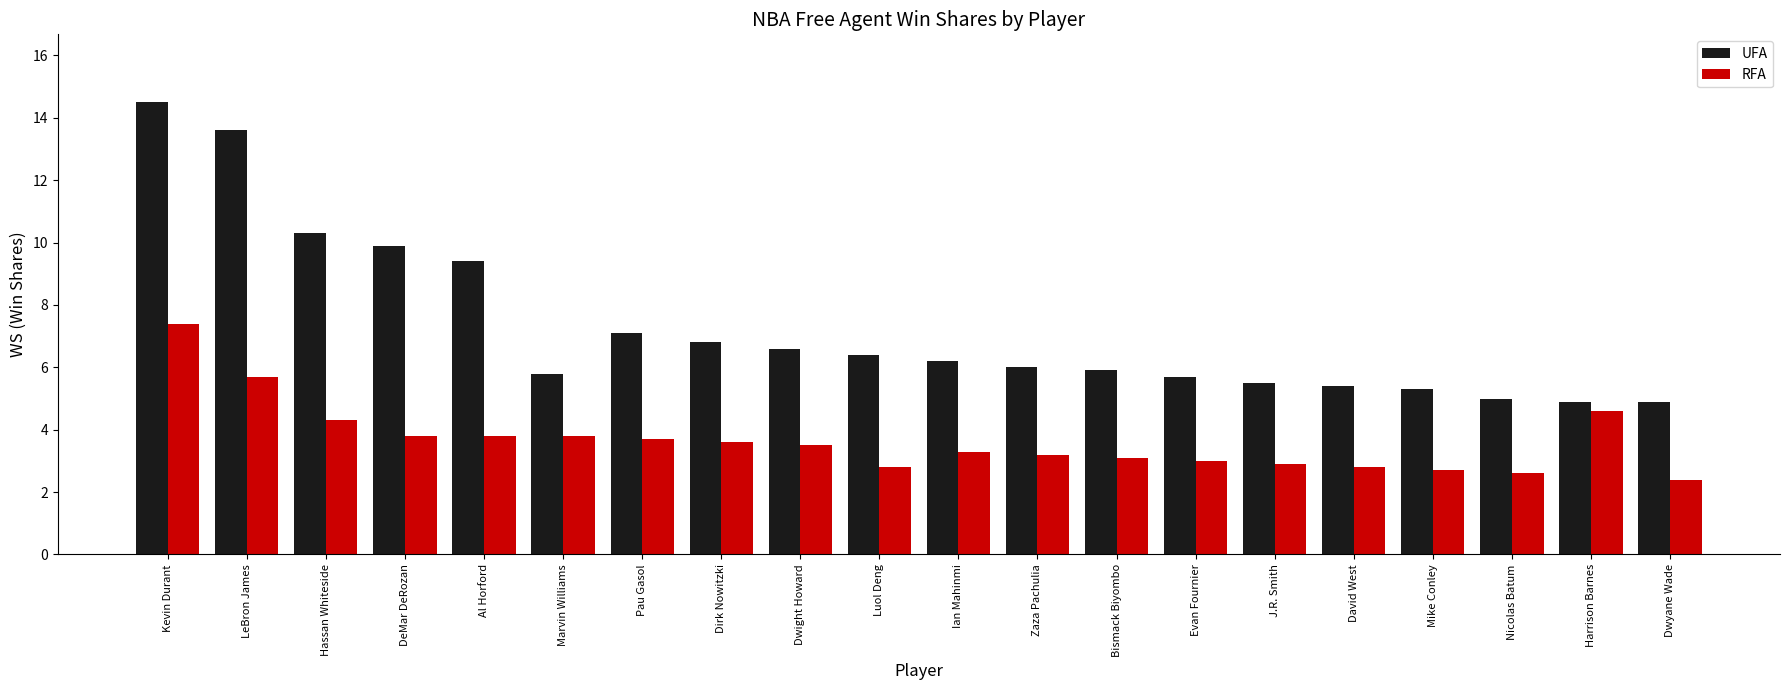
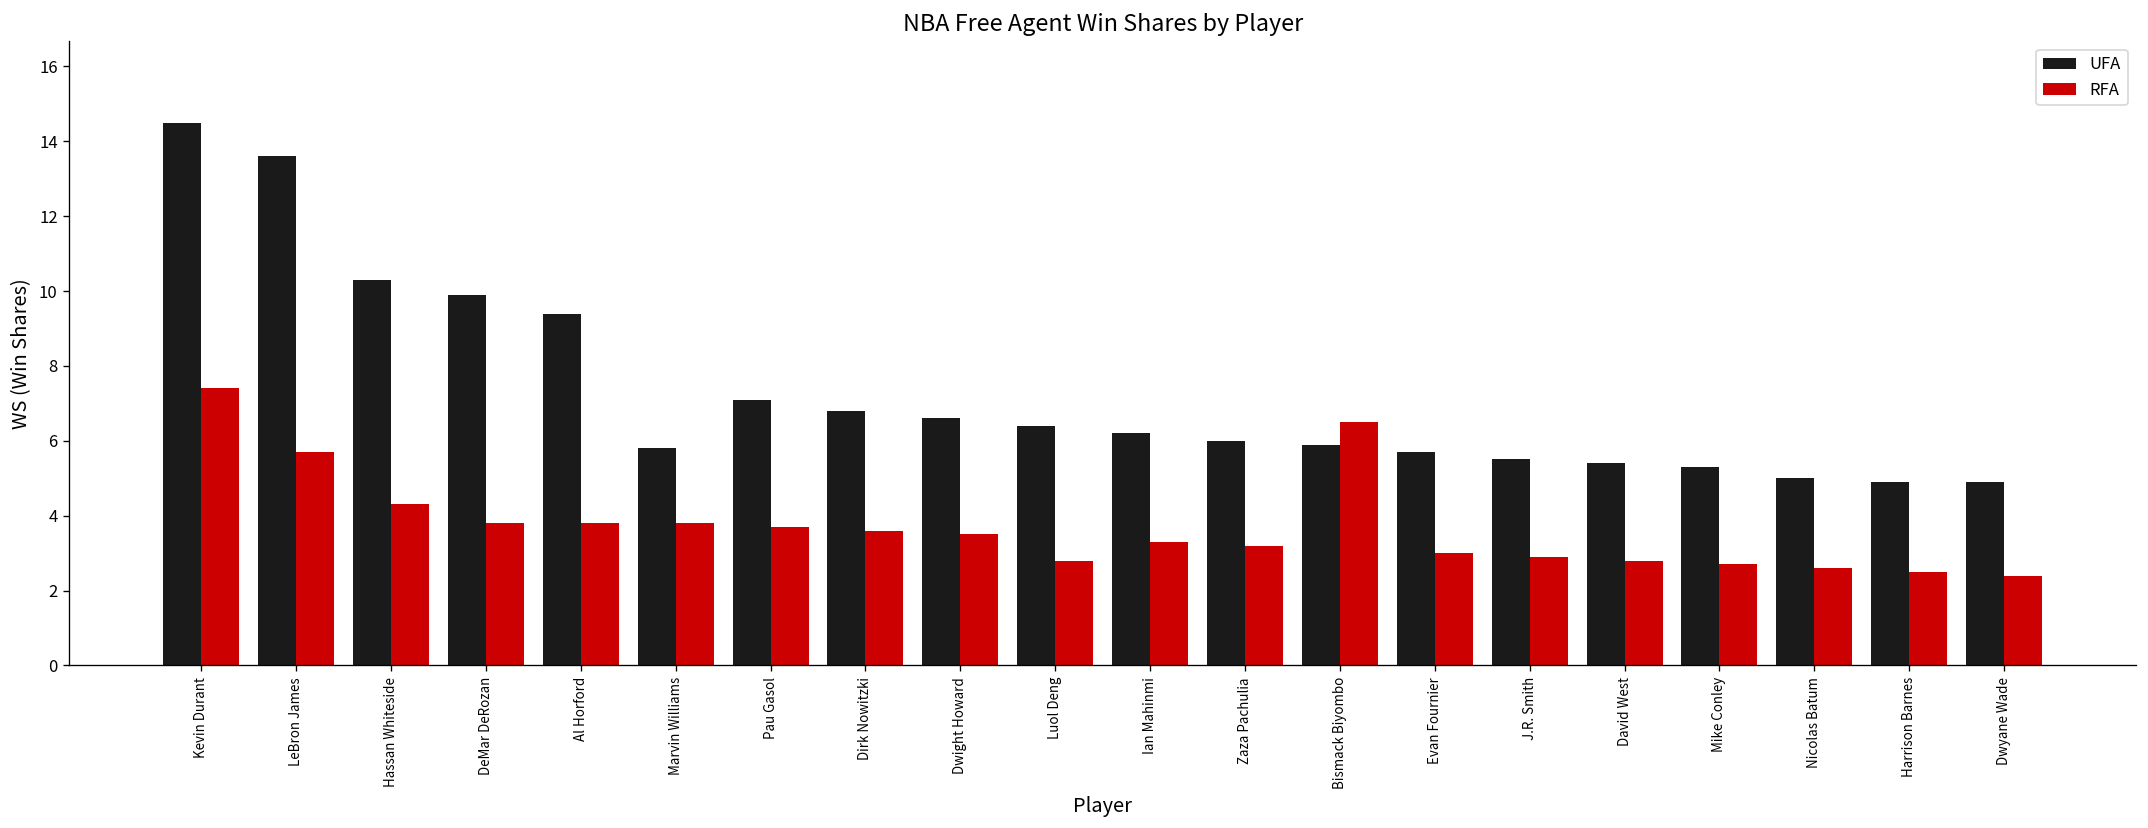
  {
    "UFA": {
      "Kevin Durant": 14.5,
      "LeBron James": 13.6,
      "Hassan Whiteside": 10.3,
      "DeMar DeRozan": 9.9,
      "Al Horford": 9.4,
      "Marvin Williams": 5.8,
      "Pau Gasol": 7.1,
      "Dirk Nowitzki": 6.8,
      "Dwight Howard": 6.6,
      "Luol Deng": 6.4,
      "Ian Mahinmi": 6.2,
      "Zaza Pachulia": 6.0,
      "Bismack Biyombo": 5.9,
      "Evan Fournier": 5.7,
      "J.R. Smith": 5.5,
      "David West": 5.4,
      "Mike Conley": 5.3,
      "Nicolas Batum": 5.0,
      "Harrison Barnes": 4.9,
      "Dwyane Wade": 4.9
    },
    "RFA": {
      "Kevin Durant": 7.4,
      "LeBron James": 5.7,
      "Hassan Whiteside": 4.3,
      "DeMar DeRozan": 3.8,
      "Al Horford": 3.8,
      "Marvin Williams": 3.8,
      "Pau Gasol": 3.7,
      "Dirk Nowitzki": 3.6,
      "Dwight Howard": 3.5,
      "Luol Deng": 2.8,
      "Ian Mahinmi": 3.3,
      "Zaza Pachulia": 3.2,
-     "Bismack Biyombo": 3.1,
+     "Bismack Biyombo": 6.5,
      "Evan Fournier": 3.0,
      "J.R. Smith": 2.9,
      "David West": 2.8,
      "Mike Conley": 2.7,
      "Nicolas Batum": 2.6,
-     "Harrison Barnes": 4.6,
+     "Harrison Barnes": 2.5,
      "Dwyane Wade": 2.4
    }
  }
